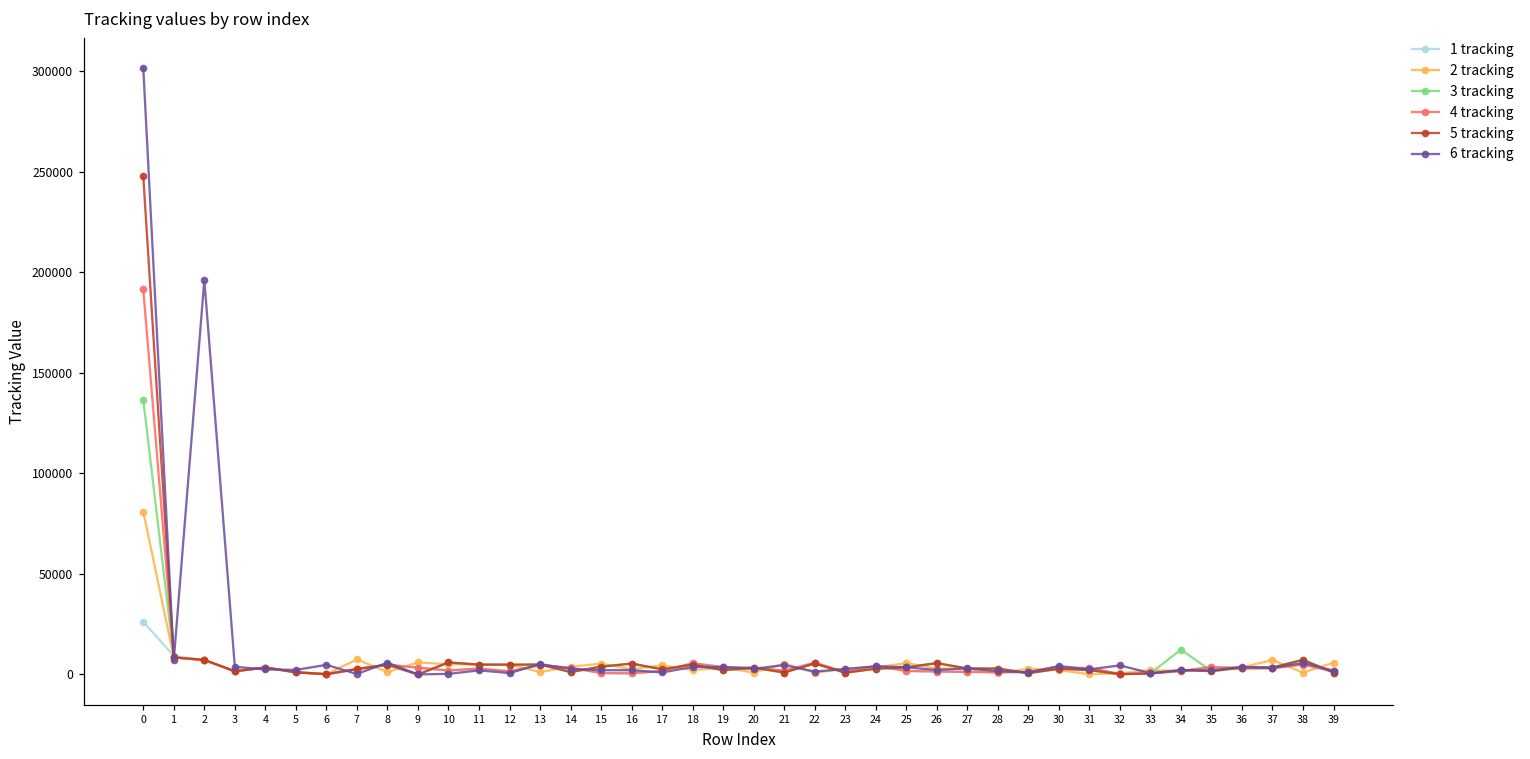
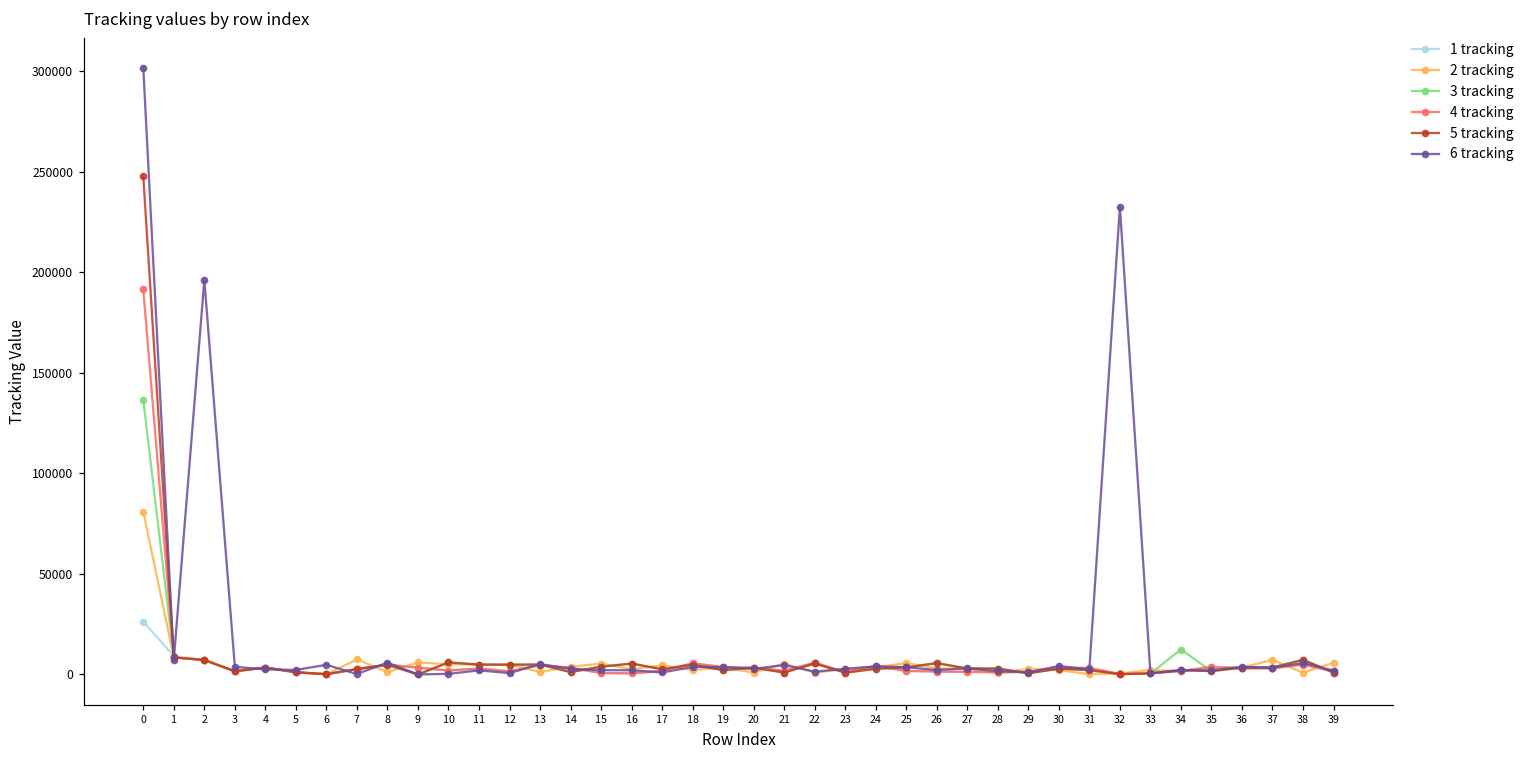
  {
    "1 tracking": {
      "0": 26000
    },
    "2 tracking": {
      "0": 81000,
      "7": 7000,
      "8": 1000,
      "9": 6000,
      "13": 1000,
      "15": 5000,
      "17": 5000,
      "18": 2000,
      "20": 1000,
      "25": 6000,
      "29": 3000,
      "31": 0,
      "33": 2000,
      "37": 7000,
      "38": 1000,
      "39": 6000
    },
    "3 tracking": {
      "0": 137000,
      "34": 12000
    },
    "4 tracking": {
      "0": 191000
    },
    "5 tracking": {
      "0": 248000
    },
    "6 tracking": {
      "0": 302000,
      "2": 196000,
      "3": 4000,
      "6": 5000,
      "7": 0,
      "10": 0,
-     "32": 5000
+     "32": 232000
    }
  }
